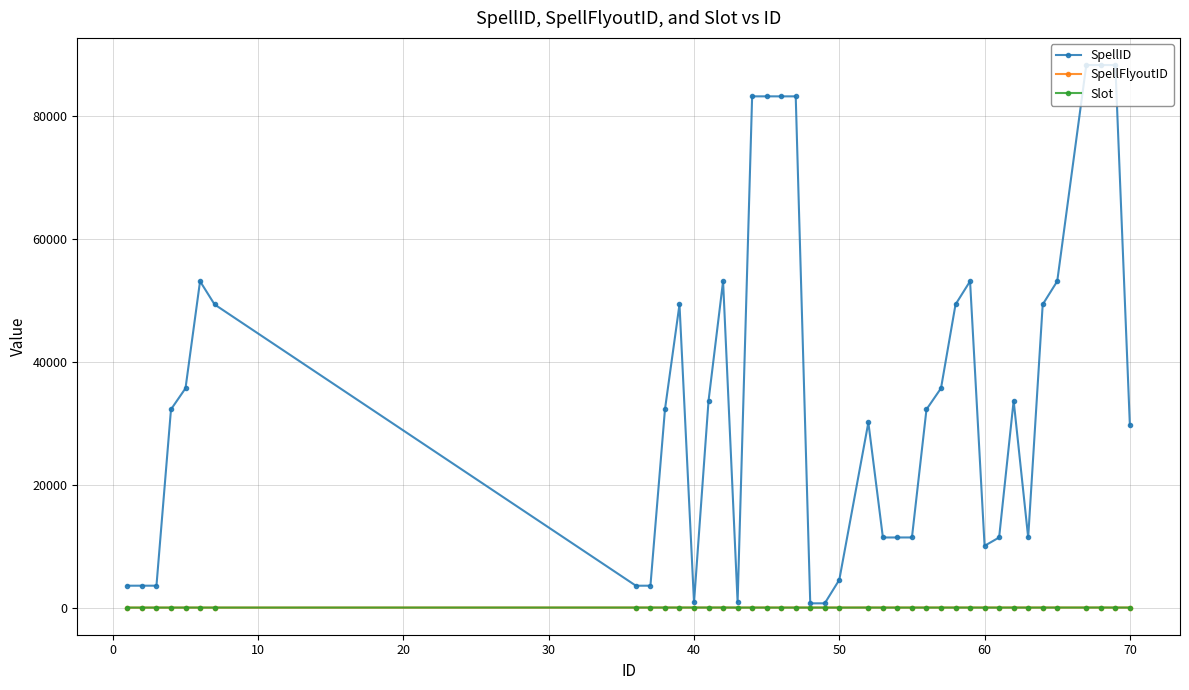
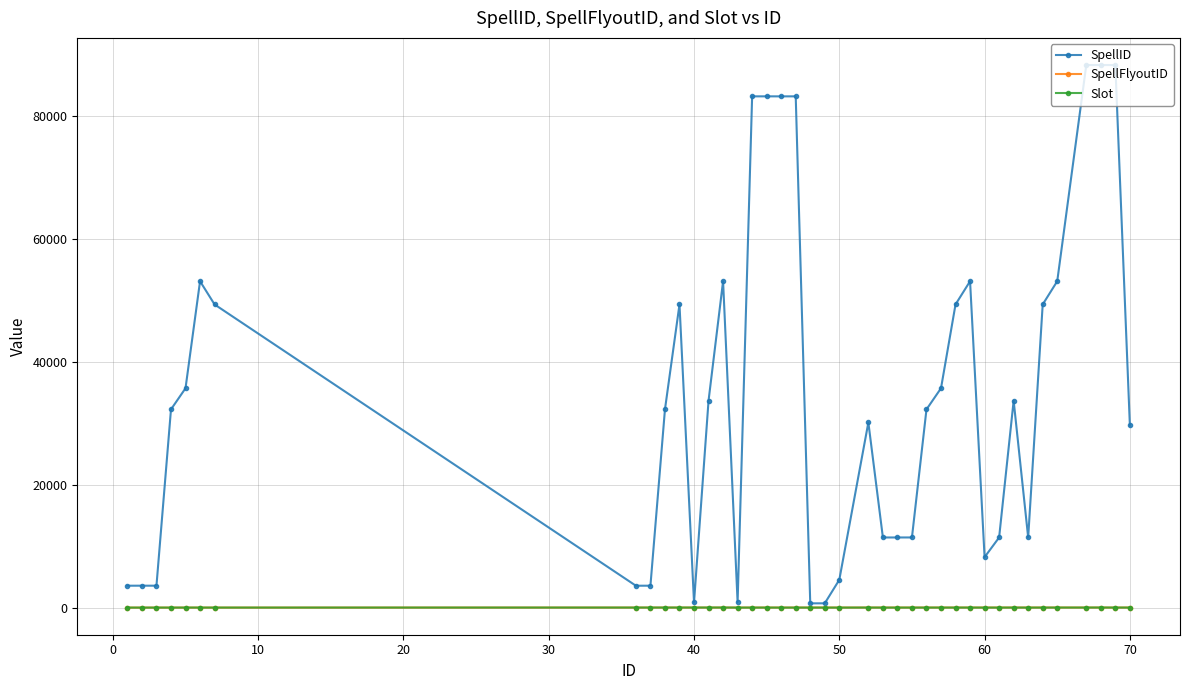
  {
    "SpellID": {
      "40": 1000,
      "50": 5000,
-     "60": 10000,
+     "60": 8000,
      "70": 30000
    },
    "Slot": {
      "40": 0,
      "50": 0,
      "60": 0,
      "70": 0
    }
  }
